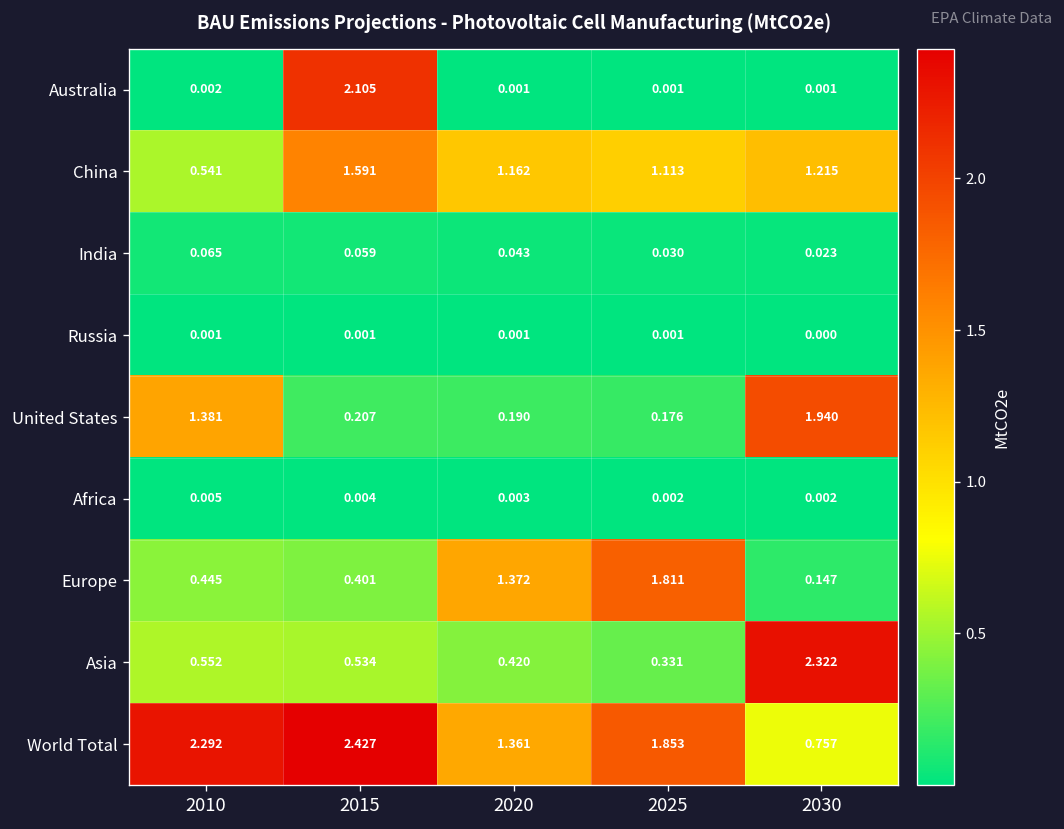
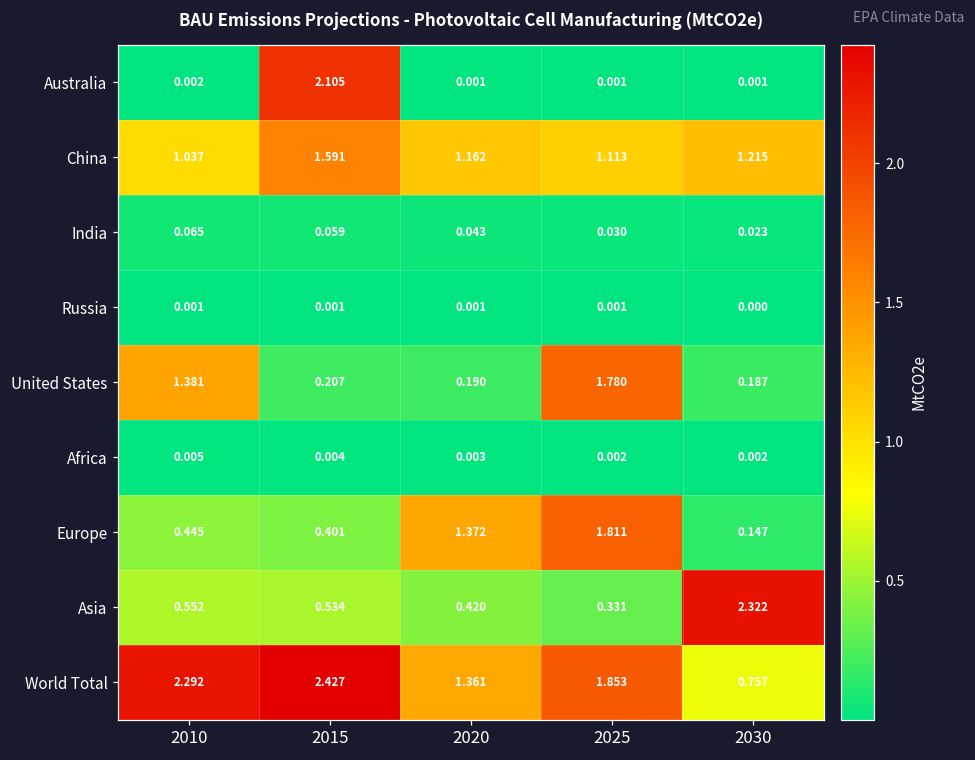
  {
    "Australia": {
      "2010": 0.002,
      "2015": 2.105,
      "2020": 0.001,
      "2025": 0.001,
      "2030": 0.001
    },
    "China": {
-     "2010": 0.541,
+     "2010": 1.037,
      "2015": 1.591,
      "2020": 1.162,
      "2025": 1.113,
      "2030": 1.215
    },
    "India": {
      "2010": 0.065,
      "2015": 0.059,
      "2020": 0.043,
      "2025": 0.030,
      "2030": 0.023
    },
    "Russia": {
      "2010": 0.001,
      "2015": 0.001,
      "2020": 0.001,
      "2025": 0.001,
      "2030": 0.000
    },
    "United States": {
      "2010": 1.381,
      "2015": 0.207,
      "2020": 0.190,
-     "2025": 0.176,
-     "2030": 1.940
+     "2025": 1.780,
+     "2030": 0.187
    },
    "Africa": {
      "2010": 0.005,
      "2015": 0.004,
      "2020": 0.003,
      "2025": 0.002,
      "2030": 0.002
    },
    "Europe": {
      "2010": 0.445,
      "2015": 0.401,
      "2020": 1.372,
      "2025": 1.811,
      "2030": 0.147
    },
    "Asia": {
      "2010": 0.552,
      "2015": 0.534,
      "2020": 0.420,
      "2025": 0.331,
      "2030": 2.322
    },
    "World Total": {
      "2010": 2.292,
      "2015": 2.427,
      "2020": 1.361,
      "2025": 1.853,
      "2030": 0.757
    }
  }
